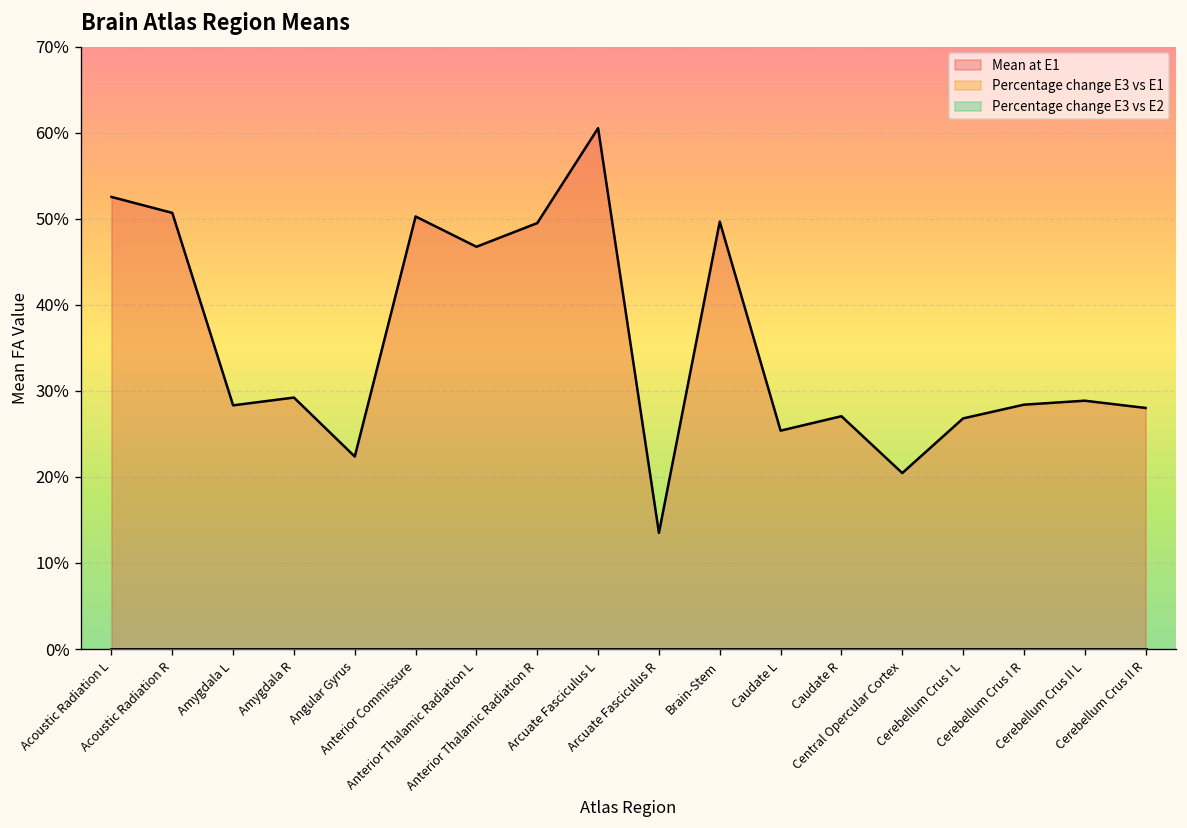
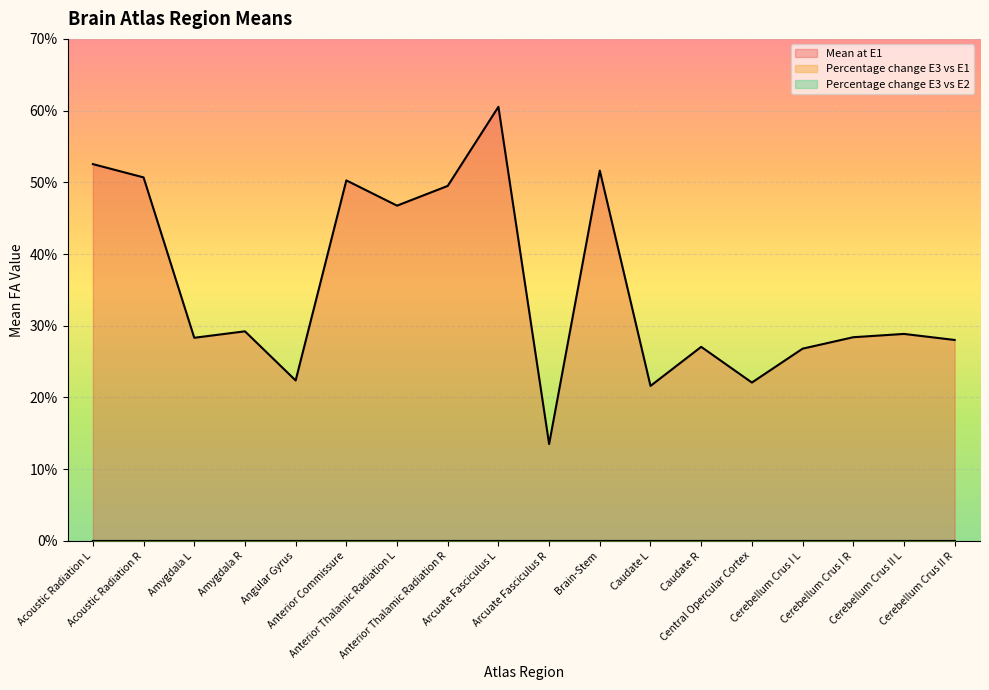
  {
    "Mean at E1": {
      "Acoustic Radiation L": "53%",
      "Acoustic Radiation R": "51%",
      "Amygdala L": "28%",
      "Amygdala R": "29%",
      "Angular Gyrus": "22%",
      "Anterior Commissure": "50%",
      "Anterior Thalamic Radiation L": "47%",
      "Anterior Thalamic Radiation R": "49%",
      "Arcuate Fasciculus L": "61%",
      "Arcuate Fasciculus R": "14%",
-     "Brain-Stem": "50%",
-     "Caudate L": "25%",
+     "Brain-Stem": "52%",
+     "Caudate L": "22%",
      "Caudate R": "27%",
-     "Central Opercular Cortex": "20%",
+     "Central Opercular Cortex": "22%",
      "Cerebellum Crus I L": "27%",
      "Cerebellum Crus I R": "28%",
      "Cerebellum Crus II L": "29%",
      "Cerebellum Crus II R": "28%"
    },
    "Percentage change E3 vs E2": {
      "Acoustic Radiation L": "0%",
      "Acoustic Radiation R": "0%",
      "Amygdala L": "0%",
      "Amygdala R": "0%",
      "Angular Gyrus": "0%",
      "Anterior Commissure": "0%",
      "Anterior Thalamic Radiation L": "0%",
      "Anterior Thalamic Radiation R": "0%",
      "Arcuate Fasciculus L": "0%",
      "Arcuate Fasciculus R": "0%",
      "Brain-Stem": "0%",
      "Caudate L": "0%",
      "Caudate R": "0%",
      "Central Opercular Cortex": "0%",
      "Cerebellum Crus I L": "0%",
      "Cerebellum Crus I R": "0%",
      "Cerebellum Crus II L": "0%",
      "Cerebellum Crus II R": "0%"
    }
  }
